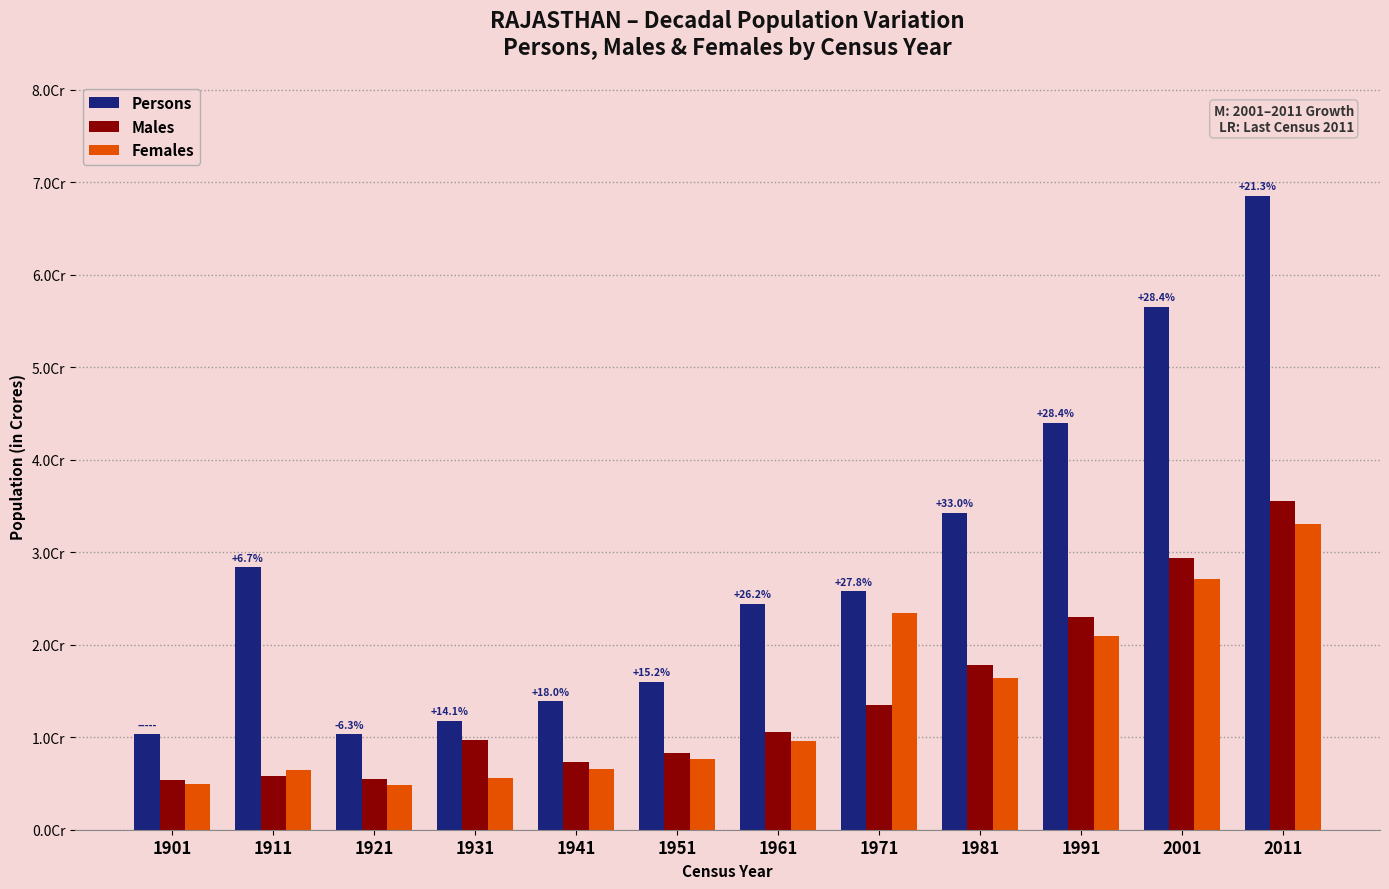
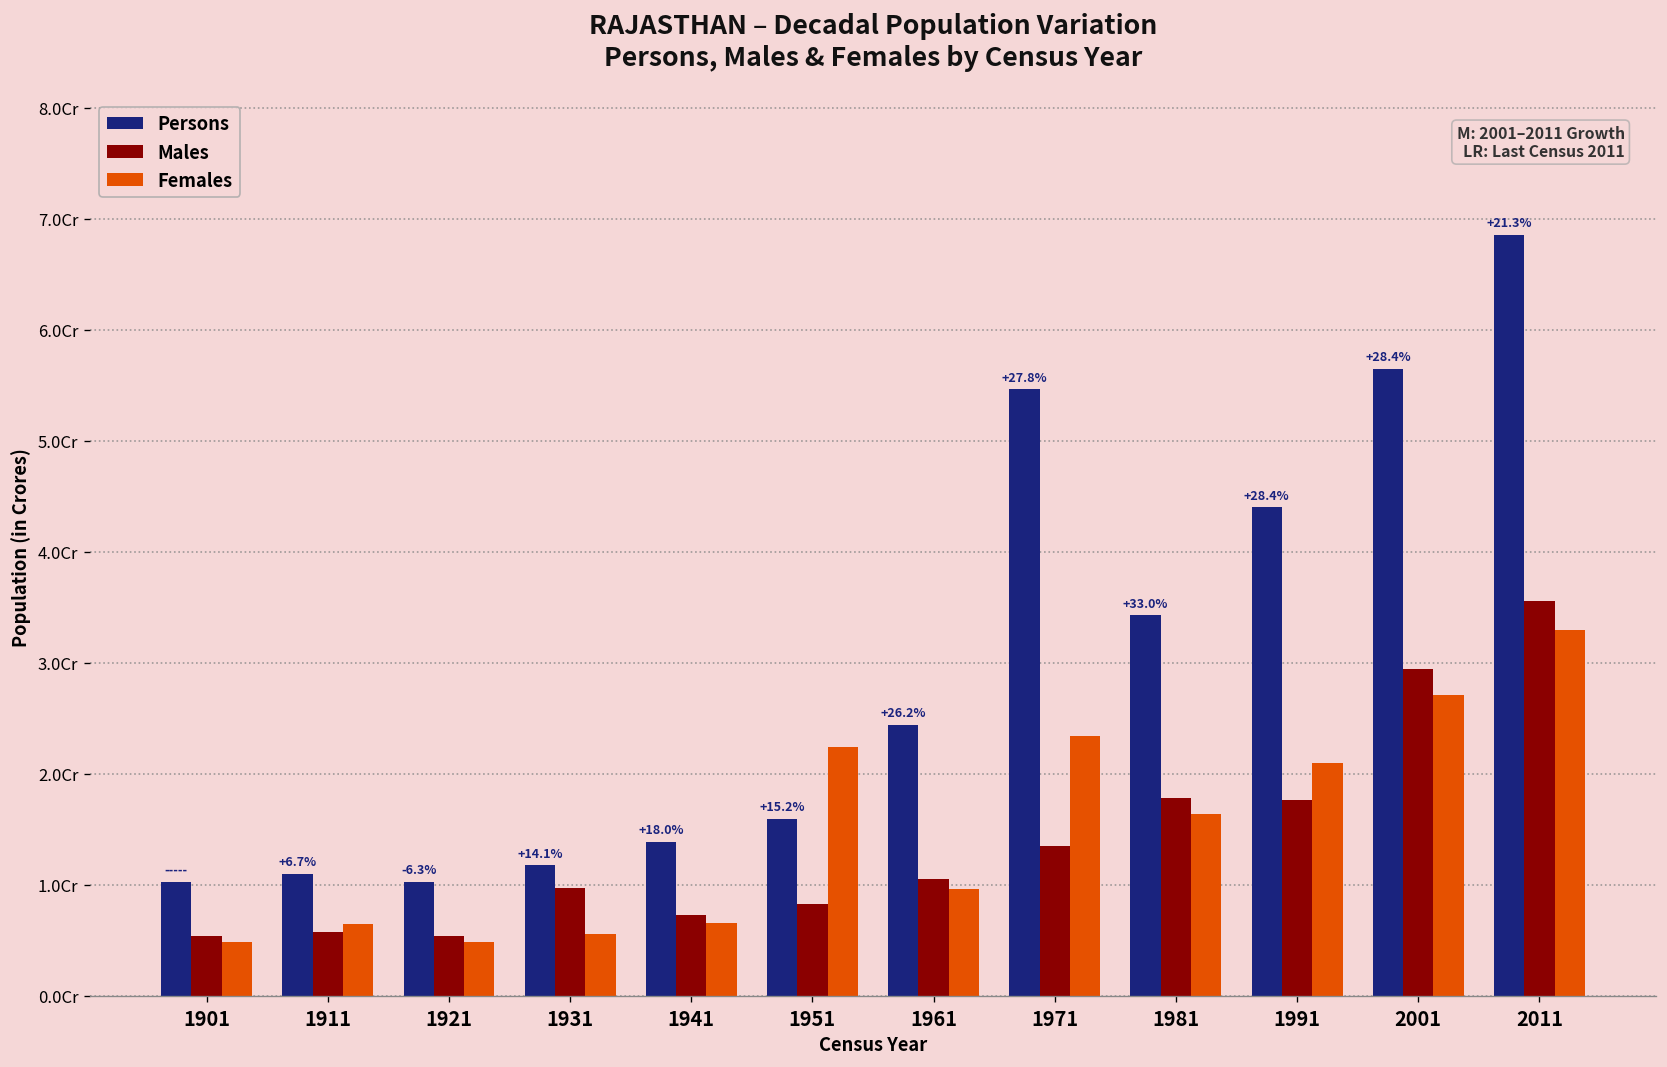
  {
    "Persons": {
      "1901": "1.0Cr",
-     "1911": "2.8Cr",
-     "1971": "2.6Cr"
+     "1911": "1.1Cr",
+     "1971": "5.5Cr"
    },
    "Males": {
      "1901": "0.5Cr",
      "1911": "0.6Cr",
      "1921": "0.5Cr",
      "1931": "1.0Cr",
      "1941": "0.7Cr",
      "1951": "0.8Cr",
      "1961": "1.1Cr",
      "1971": "1.3Cr",
      "1981": "1.8Cr",
-     "1991": "2.3Cr",
+     "1991": "1.8Cr",
      "2001": "2.9Cr",
      "2011": "3.6Cr"
    },
    "Females": {
      "1901": "0.5Cr",
      "1911": "0.6Cr",
      "1921": "0.5Cr",
      "1931": "0.6Cr",
      "1941": "0.7Cr",
-     "1951": "0.8Cr",
+     "1951": "2.2Cr",
      "1961": "1.0Cr",
      "1971": "2.3Cr",
      "1981": "1.6Cr",
      "1991": "2.1Cr",
      "2001": "2.7Cr",
      "2011": "3.3Cr"
    }
  }
